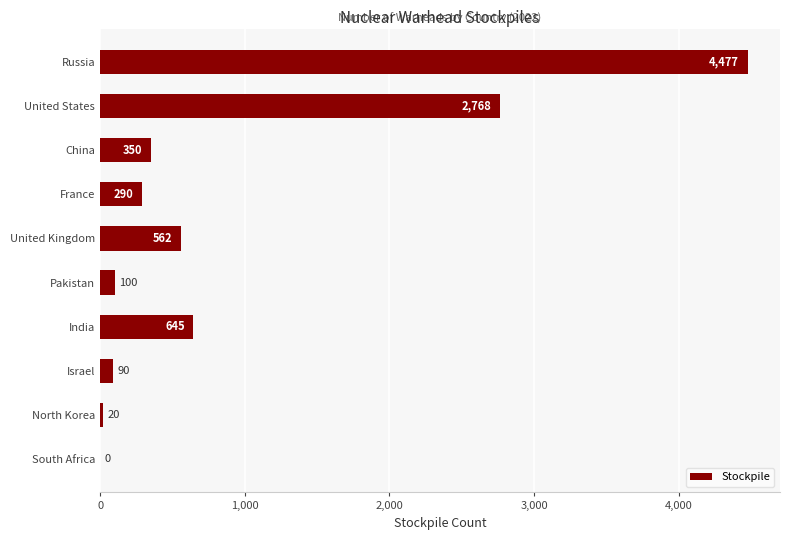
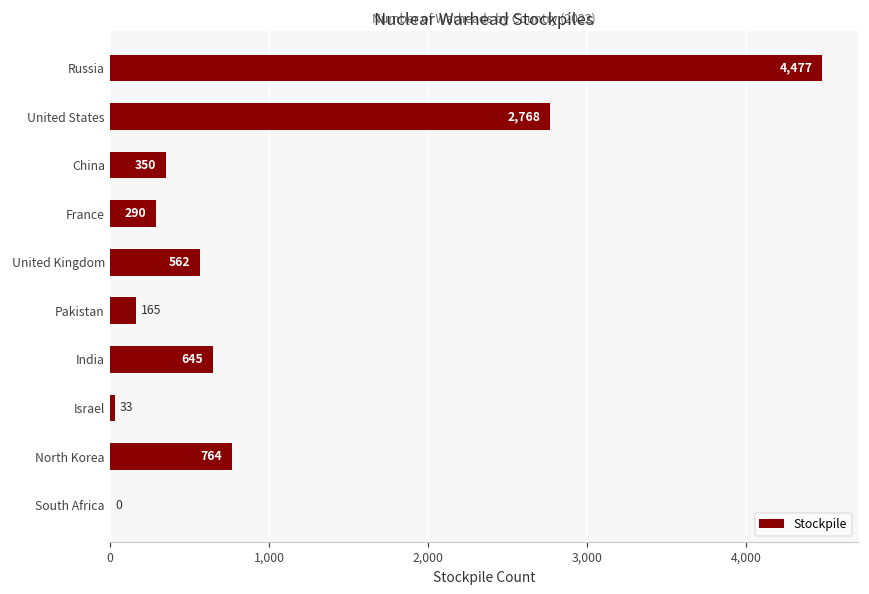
  {
    "Russia": "4,477",
    "United States": "2,768",
    "China": "350",
    "France": "290",
    "United Kingdom": "562",
-   "Pakistan": "100",
+   "Pakistan": "165",
    "India": "645",
-   "Israel": "90",
-   "North Korea": "20",
+   "Israel": "33",
+   "North Korea": "764",
    "South Africa": "0"
  }
